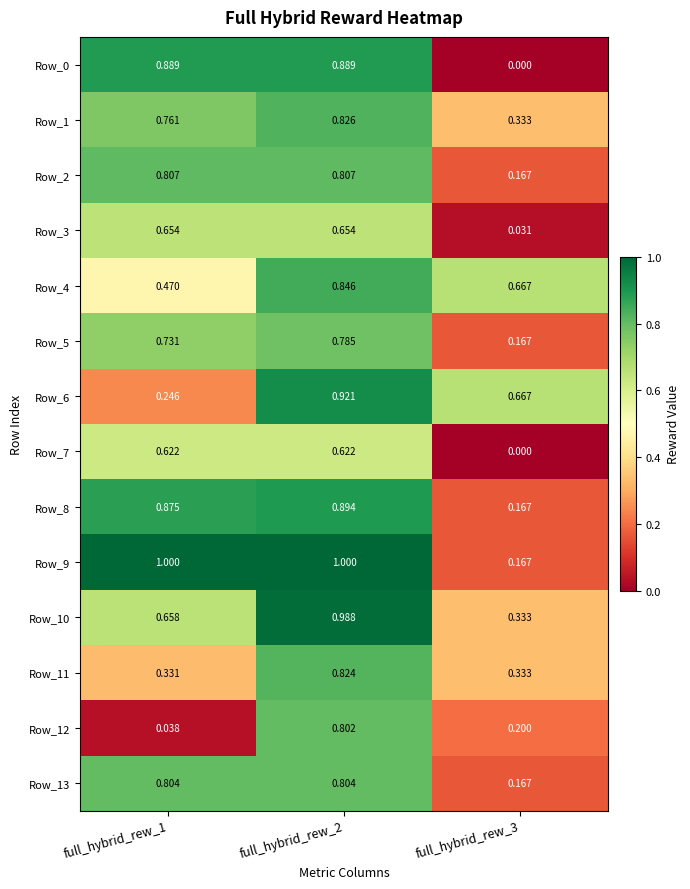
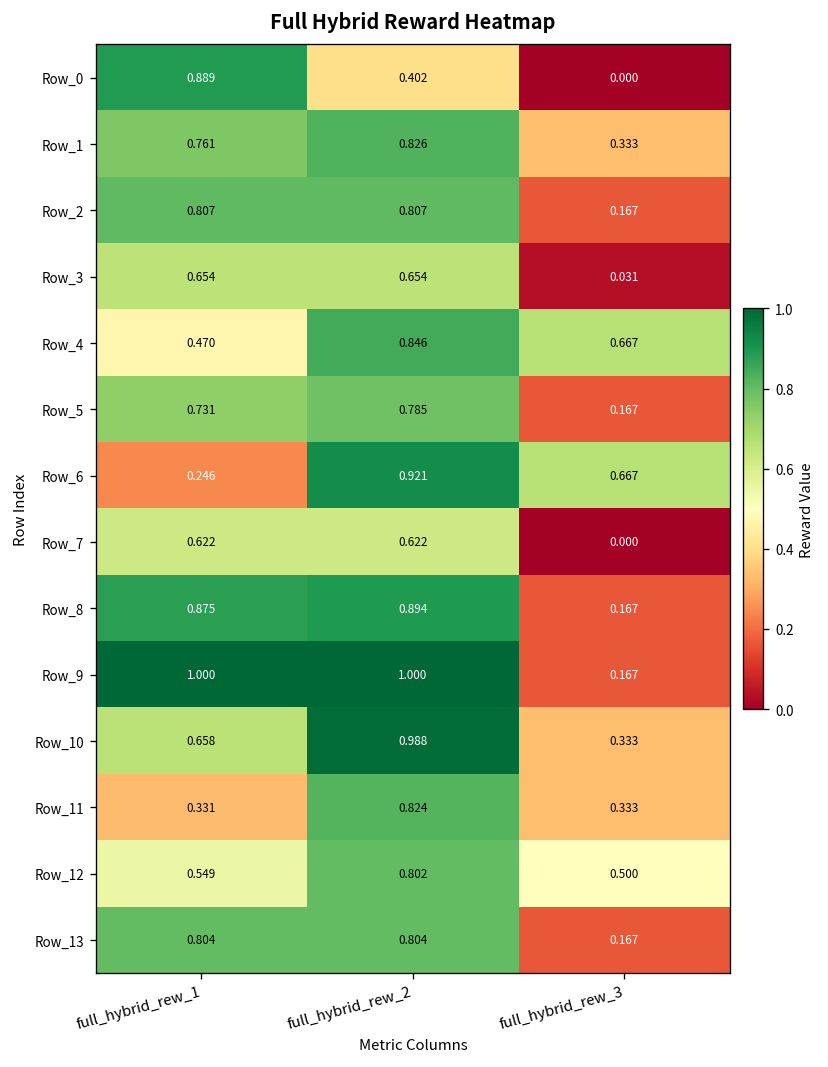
  {
    "Row_0": {
      "full_hybrid_rew_1": 0.889,
-     "full_hybrid_rew_2": 0.889,
+     "full_hybrid_rew_2": 0.402,
      "full_hybrid_rew_3": 0.000
    },
    "Row_1": {
      "full_hybrid_rew_1": 0.761,
      "full_hybrid_rew_2": 0.826,
      "full_hybrid_rew_3": 0.333
    },
    "Row_2": {
      "full_hybrid_rew_1": 0.807,
      "full_hybrid_rew_2": 0.807,
      "full_hybrid_rew_3": 0.167
    },
    "Row_3": {
      "full_hybrid_rew_1": 0.654,
      "full_hybrid_rew_2": 0.654,
      "full_hybrid_rew_3": 0.031
    },
    "Row_4": {
      "full_hybrid_rew_1": 0.470,
      "full_hybrid_rew_2": 0.846,
      "full_hybrid_rew_3": 0.667
    },
    "Row_5": {
      "full_hybrid_rew_1": 0.731,
      "full_hybrid_rew_2": 0.785,
      "full_hybrid_rew_3": 0.167
    },
    "Row_6": {
      "full_hybrid_rew_1": 0.246,
      "full_hybrid_rew_2": 0.921,
      "full_hybrid_rew_3": 0.667
    },
    "Row_7": {
      "full_hybrid_rew_1": 0.622,
      "full_hybrid_rew_2": 0.622,
      "full_hybrid_rew_3": 0.000
    },
    "Row_8": {
      "full_hybrid_rew_1": 0.875,
      "full_hybrid_rew_2": 0.894,
      "full_hybrid_rew_3": 0.167
    },
    "Row_9": {
      "full_hybrid_rew_1": 1.000,
      "full_hybrid_rew_2": 1.000,
      "full_hybrid_rew_3": 0.167
    },
    "Row_10": {
      "full_hybrid_rew_1": 0.658,
      "full_hybrid_rew_2": 0.988,
      "full_hybrid_rew_3": 0.333
    },
    "Row_11": {
      "full_hybrid_rew_1": 0.331,
      "full_hybrid_rew_2": 0.824,
      "full_hybrid_rew_3": 0.333
    },
    "Row_12": {
-     "full_hybrid_rew_1": 0.038,
+     "full_hybrid_rew_1": 0.549,
      "full_hybrid_rew_2": 0.802,
-     "full_hybrid_rew_3": 0.200
+     "full_hybrid_rew_3": 0.500
    },
    "Row_13": {
      "full_hybrid_rew_1": 0.804,
      "full_hybrid_rew_2": 0.804,
      "full_hybrid_rew_3": 0.167
    }
  }
